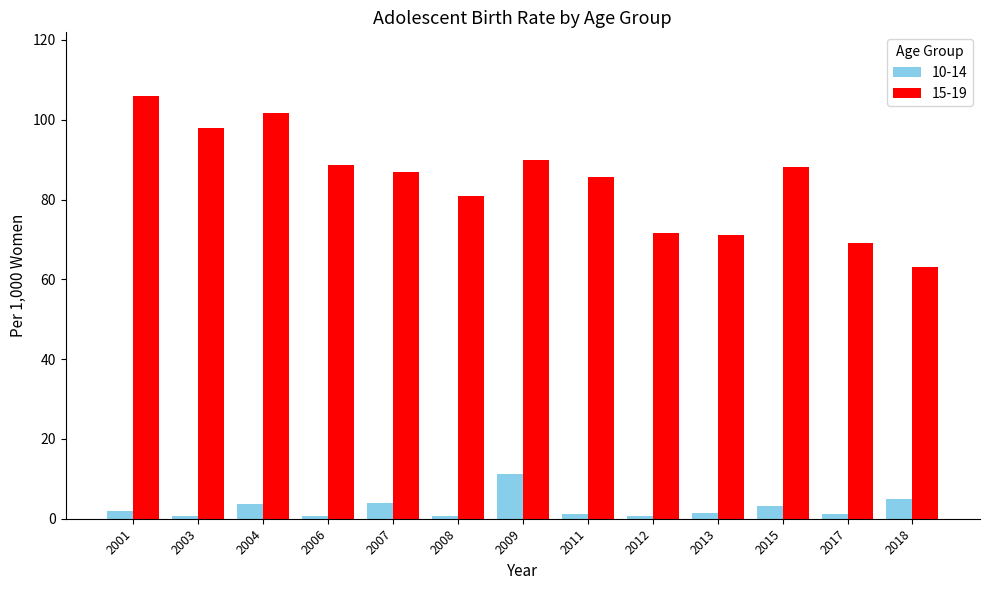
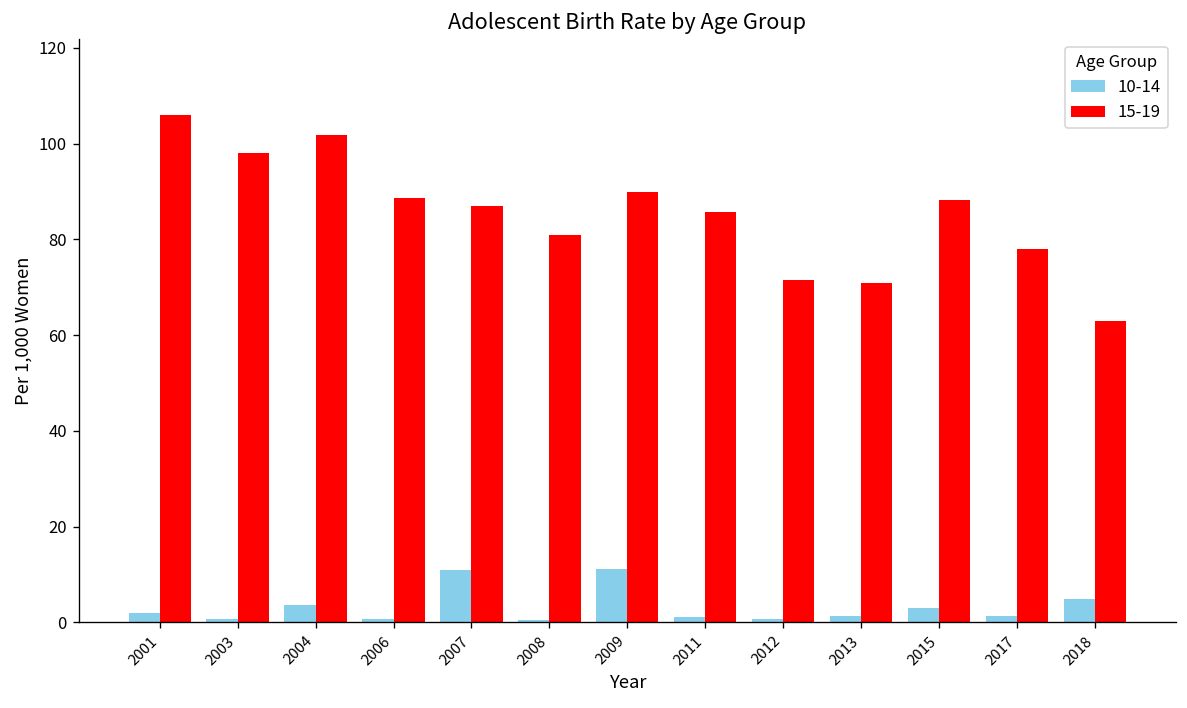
  {
    "10-14": {
      "2001": 2,
      "2003": 1,
      "2004": 4,
      "2006": 1,
-     "2007": 4,
+     "2007": 11,
      "2009": 11,
      "2011": 1,
      "2012": 1,
      "2013": 1,
      "2015": 3,
      "2017": 1,
      "2018": 5
    },
    "15-19": {
      "2001": 106,
      "2003": 98,
      "2004": 102,
      "2006": 89,
      "2007": 87,
      "2008": 81,
      "2009": 90,
      "2011": 86,
      "2012": 72,
      "2013": 71,
      "2015": 88,
-     "2017": 69,
+     "2017": 78,
      "2018": 63
    }
  }
